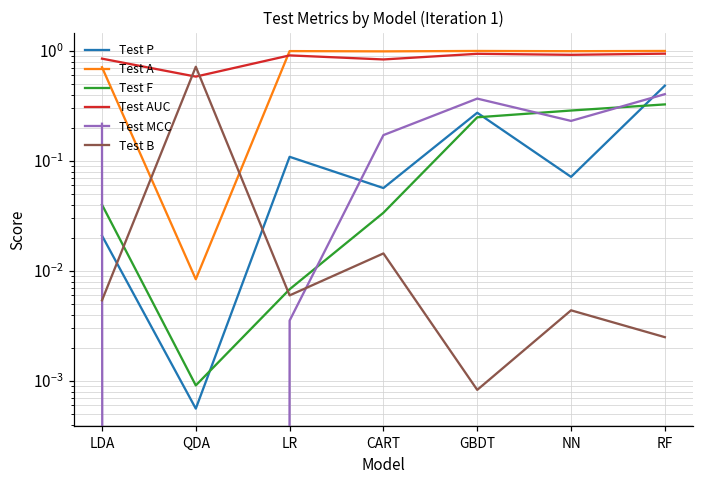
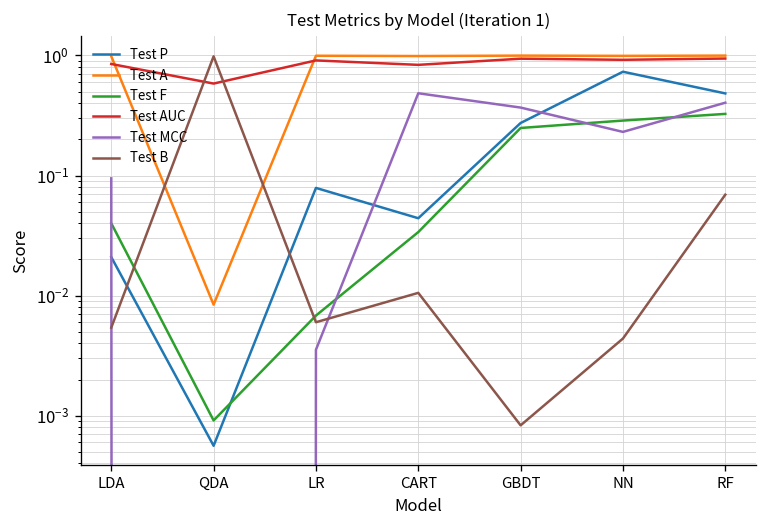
  {
    "Test P": {
      "LDA": 0.02,
      "QDA": 0.0006,
-     "LR": 0.11,
-     "CART": 0.06,
+     "LR": 0.08,
+     "CART": 0.04,
      "GBDT": 0.27,
-     "NN": 0.07,
+     "NN": 0.7,
      "RF": 0.5
    },
    "Test A": {
-     "LDA": 0.7,
+     "LDA": 1.0,
      "QDA": 0.008,
      "LR": 1.0,
      "CART": 1.0,
      "GBDT": 1.0,
      "NN": 1.0
    },
    "Test F": {
      "LDA": 0.040,
      "QDA": 0.0009,
      "LR": 0.007,
      "CART": 0.034,
      "GBDT": 0.25,
      "NN": 0.29,
      "RF": 0.33
    },
    "Test AUC": {
      "LDA": 0.8,
      "QDA": 0.6,
      "LR": 0.9,
      "CART": 0.8,
      "GBDT": 0.9,
      "NN": 0.9
    },
    "Test MCC": {
-     "LDA": 0.22,
+     "LDA": 0.09,
      "LR": 0.0035,
-     "CART": 0.17,
+     "CART": 0.5,
      "GBDT": 0.37,
      "NN": 0.23,
      "RF": 0.40
    },
    "Test B": {
      "LDA": 0.005,
-     "QDA": 0.7,
+     "QDA": 1.0,
      "LR": 0.006,
-     "CART": 0.014,
+     "CART": 0.011,
      "GBDT": 0.0008,
      "NN": 0.004,
-     "RF": 0.0025
+     "RF": 0.07
    }
  }
